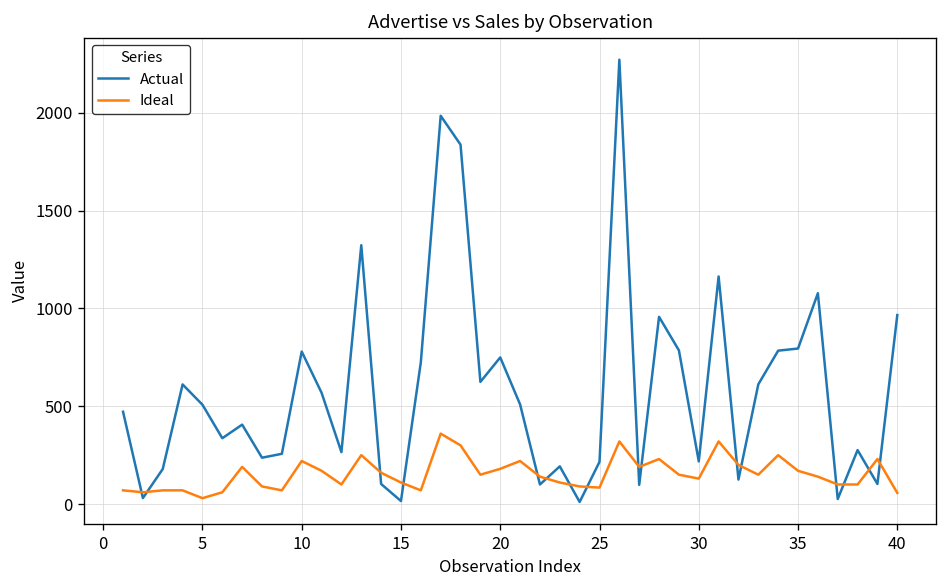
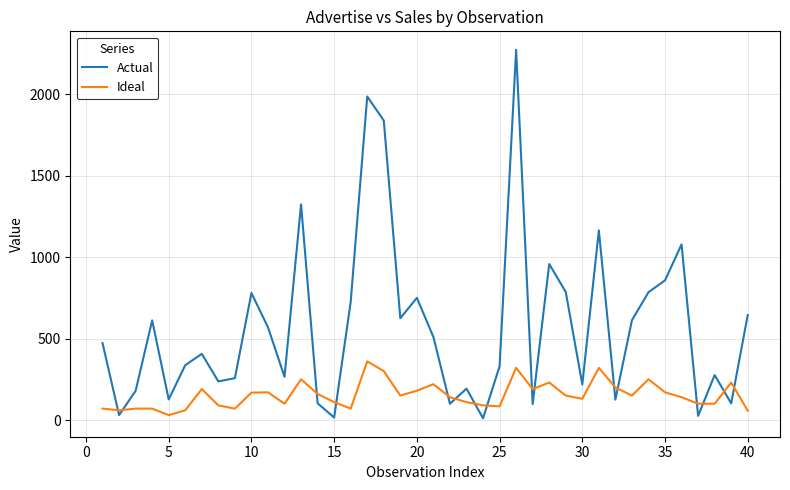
  {
    "Actual": {
-     "5": 510,
+     "5": 130,
      "10": 780,
      "15": 20,
      "20": 750,
-     "25": 220,
+     "25": 330,
      "30": 220,
-     "35": 800,
-     "40": 970
+     "35": 860,
+     "40": 640
    },
    "Ideal": {
      "5": 30,
-     "10": 220,
+     "10": 170,
      "15": 110,
      "20": 180,
      "25": 80,
      "30": 130,
      "35": 170,
      "40": 60
    }
  }
